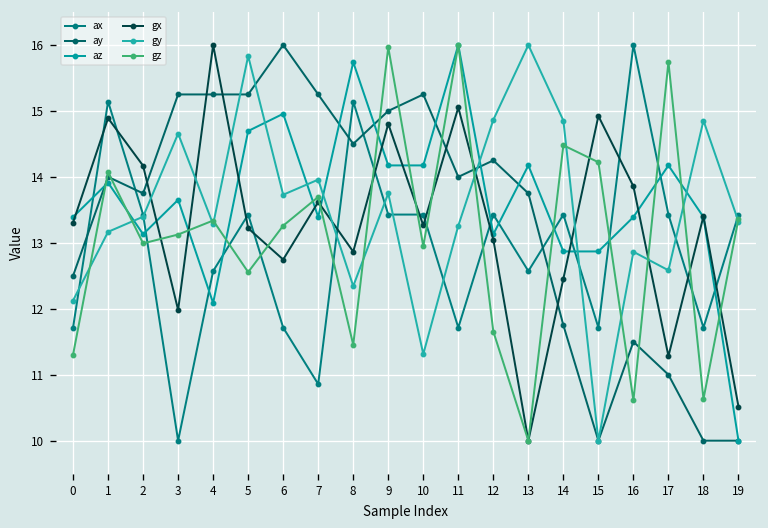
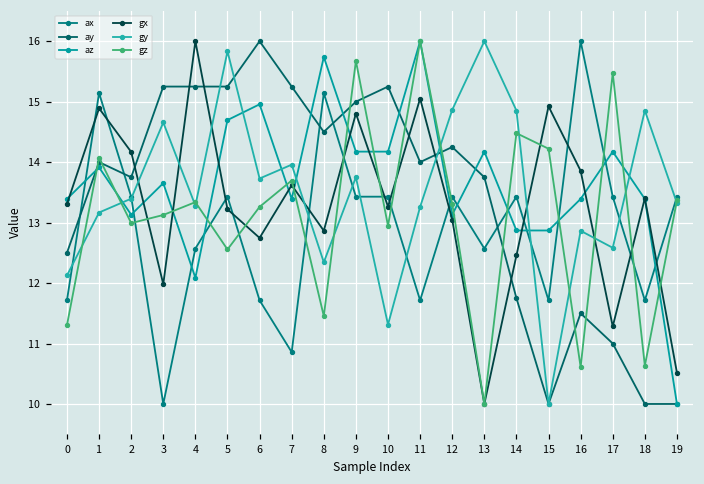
  {
    "gz": {
      "0": 11.3,
      "1": 14.1,
      "2": 13.0,
      "3": 13.1,
      "4": 13.3,
      "5": 12.6,
      "6": 13.3,
      "7": 13.7,
      "8": 11.5,
-     "9": 16.0,
+     "9": 15.7,
      "10": 12.9,
-     "12": 11.7,
+     "12": 13.3,
      "14": 14.5,
      "15": 14.2,
      "16": 10.6,
-     "17": 15.7,
+     "17": 15.5,
      "18": 10.6
    }
  }
